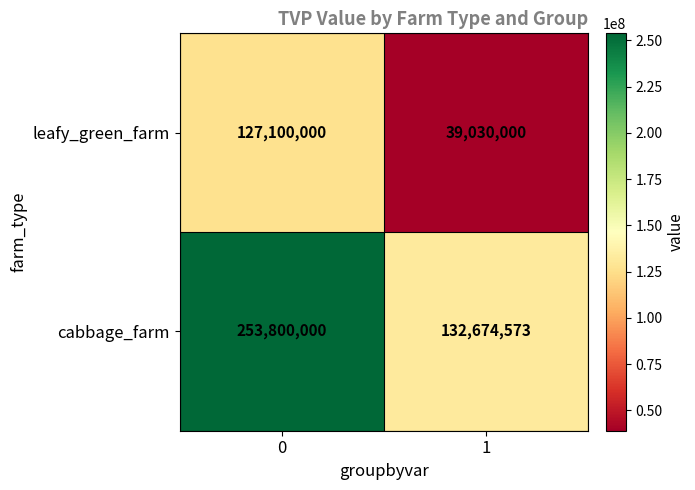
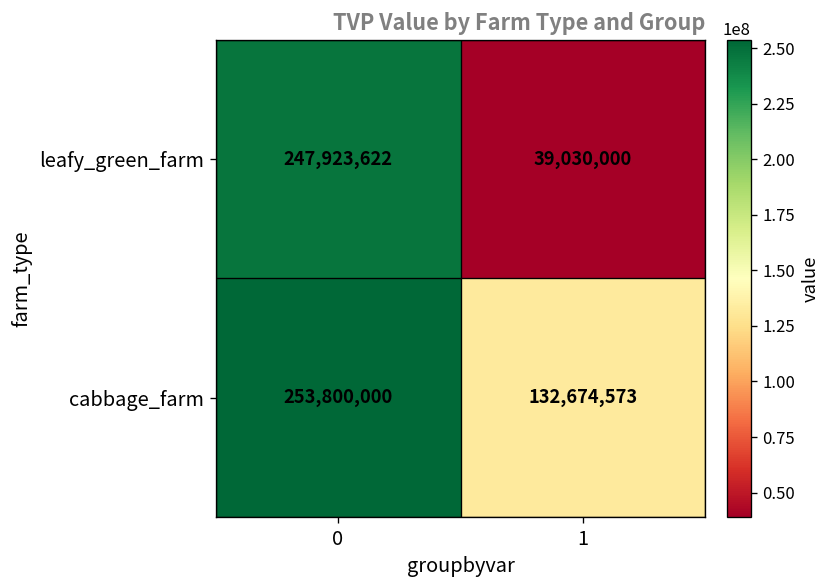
  {
    "leafy_green_farm": {
-     "0": "127,100,000",
+     "0": "247,923,622",
      "1": "39,030,000"
    },
    "cabbage_farm": {
      "0": "253,800,000",
      "1": "132,674,573"
    }
  }
